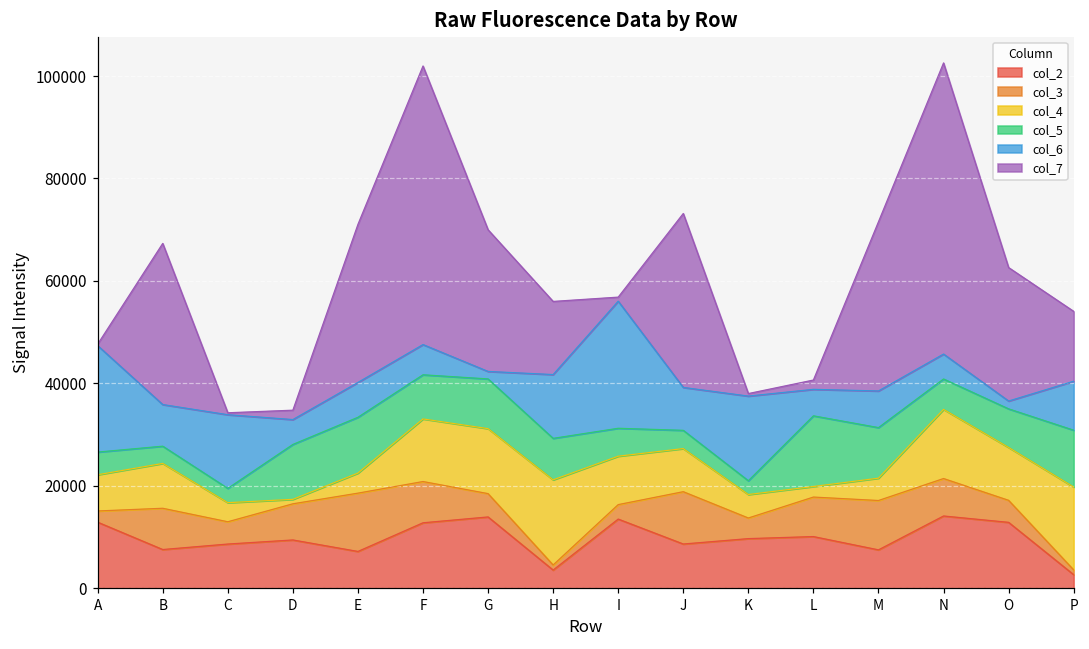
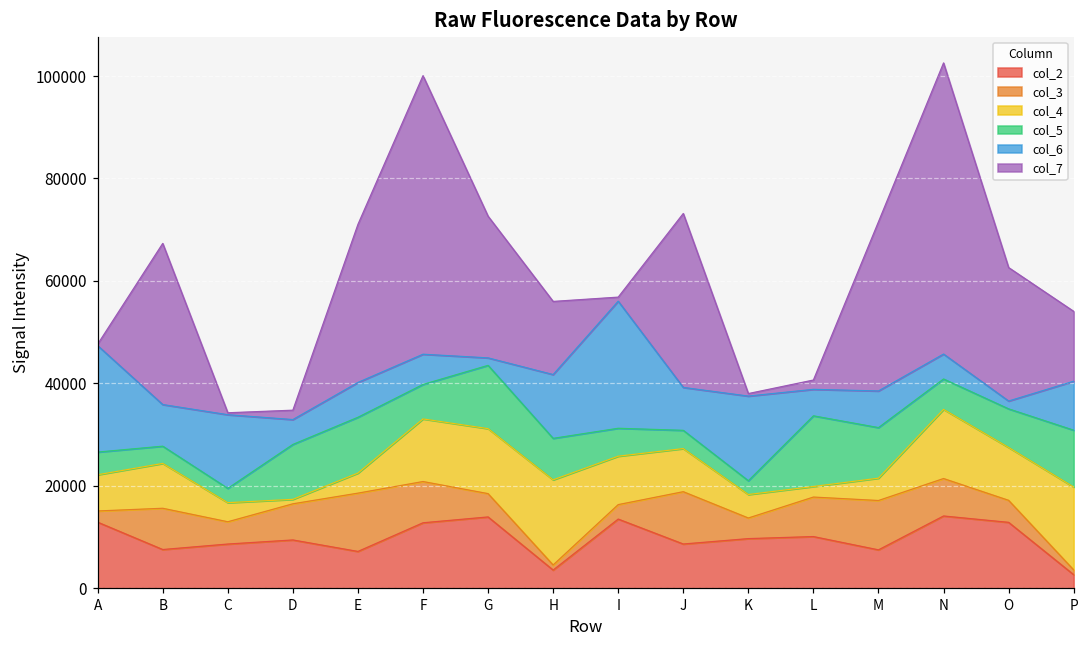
  {
    "col_4": {
      "A": 7000,
      "B": 9000,
      "C": 4000,
      "D": 1000,
      "E": 4000,
      "F": 12000,
      "G": 13000,
      "H": 17000,
      "I": 9000,
      "J": 8000,
      "K": 5000,
      "L": 2000,
      "M": 4000,
      "N": 14000,
      "O": 10000,
      "P": 16000
    },
    "col_5": {
      "A": 4000,
      "B": 3000,
      "C": 3000,
      "D": 11000,
      "E": 11000,
-     "F": 9000,
-     "G": 10000,
+     "F": 7000,
+     "G": 12000,
      "H": 8000,
      "I": 5000,
      "J": 4000,
      "K": 3000,
      "L": 14000,
      "M": 10000,
      "N": 6000,
      "O": 8000,
      "P": 11000
    },
    "col_6": {
      "B": 8000,
      "D": 5000,
      "E": 7000,
      "F": 6000,
      "G": 1000,
      "H": 12000,
      "I": 25000,
      "J": 8000,
      "L": 5000,
      "M": 7000,
      "N": 5000,
      "O": 2000,
      "P": 10000
    },
    "col_7": {
      "B": 31000,
      "D": 2000,
      "E": 31000,
      "F": 54000,
      "G": 28000,
      "H": 14000,
      "I": 1000,
      "J": 34000,
      "L": 2000,
      "M": 33000,
      "N": 57000,
      "O": 26000,
      "P": 14000
    }
  }
